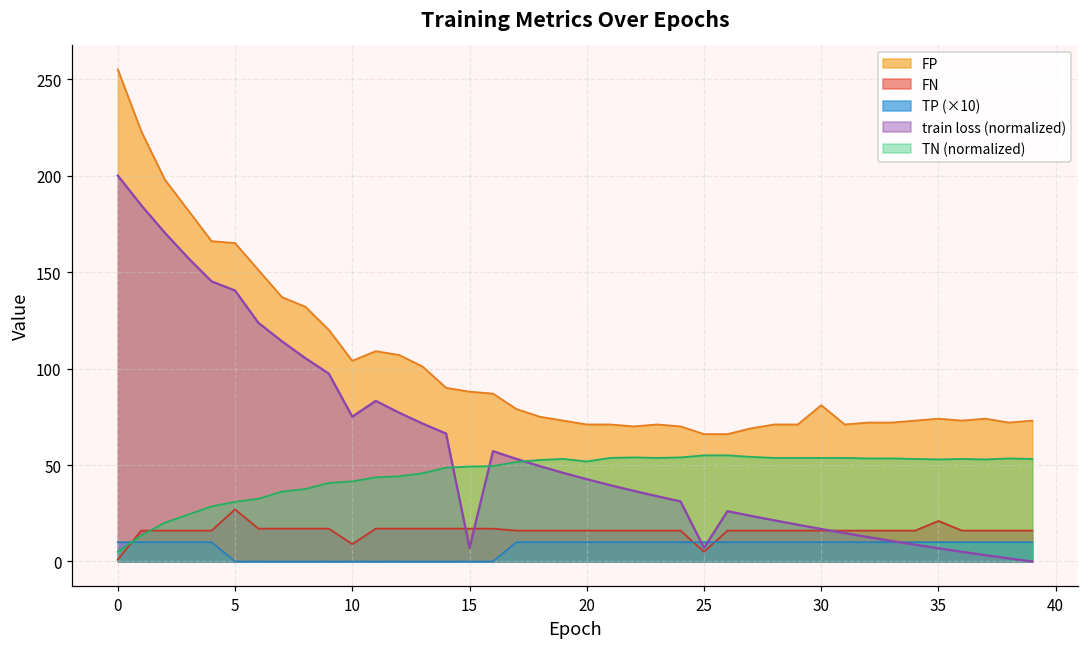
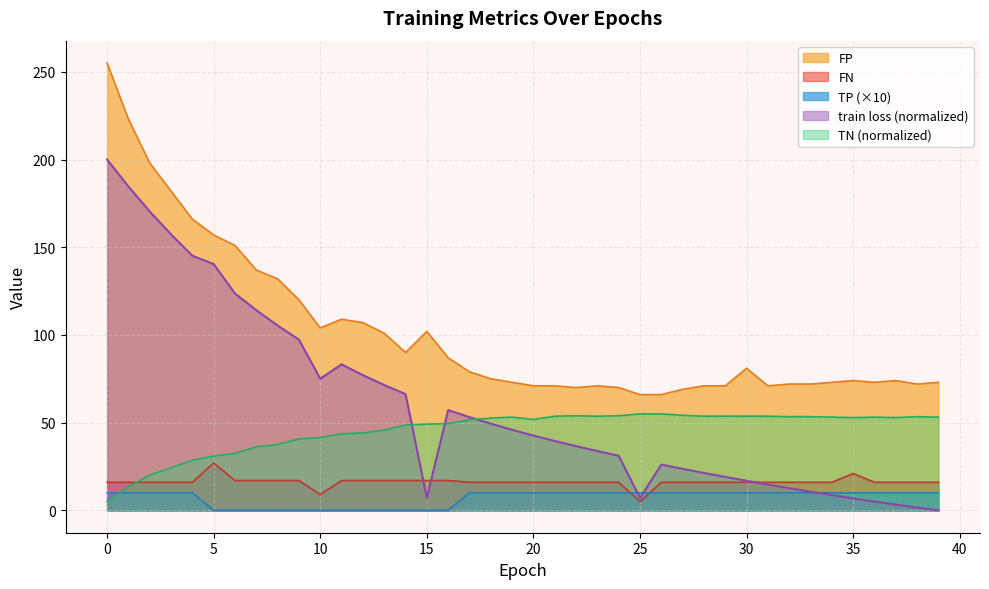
  {
    "FP": {
      "0": 255,
-     "5": 165,
+     "5": 157,
      "10": 104,
-     "15": 88,
+     "15": 102,
      "20": 71,
      "25": 66,
      "30": 81,
      "35": 74
    },
    "FN": {
-     "0": 1,
+     "0": 16,
      "5": 27,
      "10": 9,
      "15": 17,
      "20": 16,
      "25": 5,
      "35": 21
    },
    "TP (×10)": {
      "0": 10,
      "5": 0,
      "10": 0,
      "15": 0,
      "20": 10,
      "25": 10,
      "30": 10,
      "35": 10
    },
    "train loss (normalized)": {
      "0": 200,
      "5": 140,
      "10": 75,
      "15": 7,
      "20": 43,
      "25": 7,
      "35": 7
    },
    "TN (normalized)": {
      "0": 5,
      "5": 31,
      "10": 42,
      "15": 49,
      "20": 52,
      "25": 55,
      "30": 54,
      "35": 53
    }
  }
